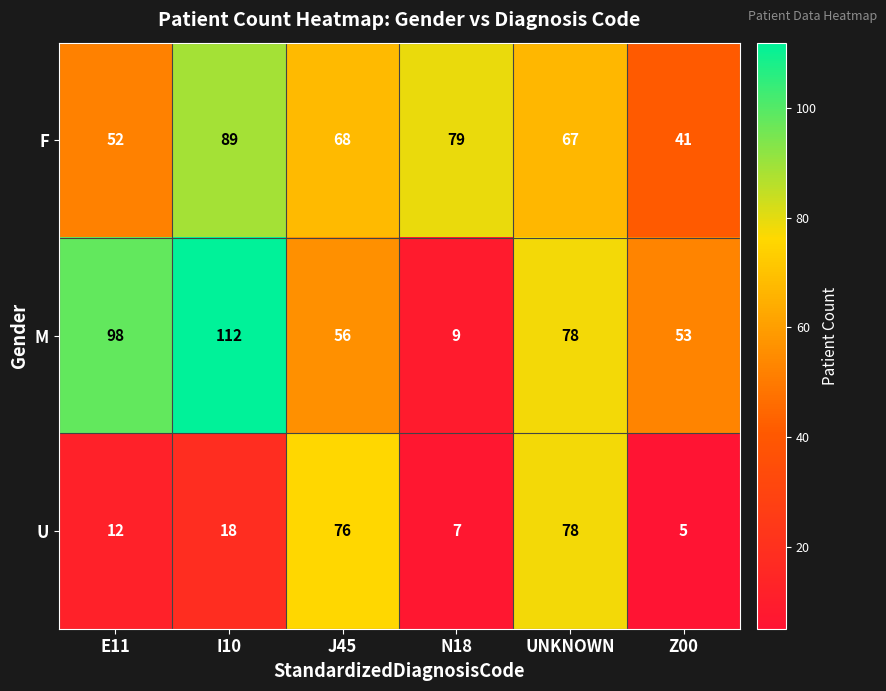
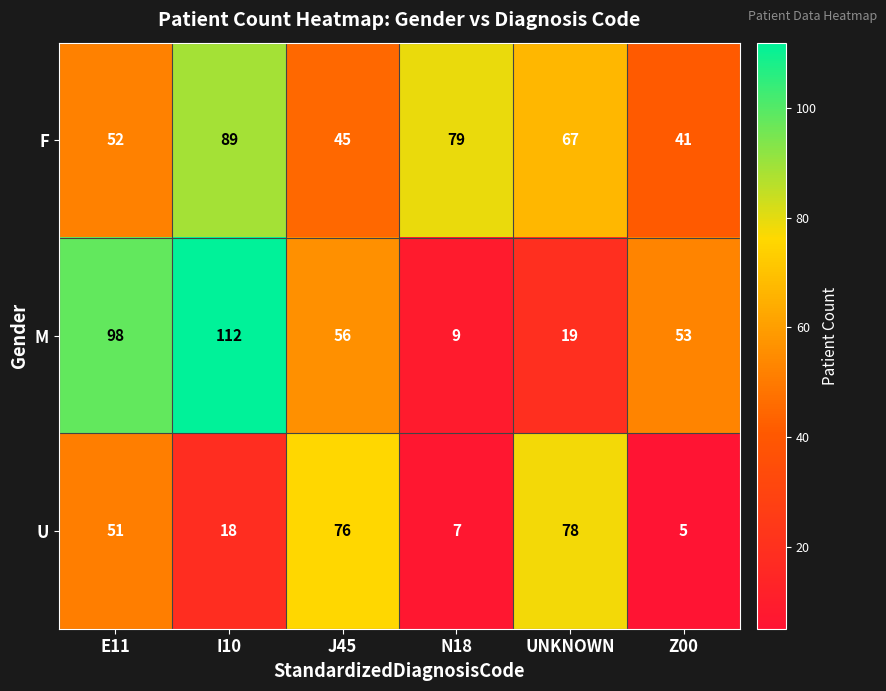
  {
    "F": {
      "E11": 52,
      "I10": 89,
-     "J45": 68,
+     "J45": 45,
      "N18": 79,
      "UNKNOWN": 67,
      "Z00": 41
    },
    "M": {
      "E11": 98,
      "I10": 112,
      "J45": 56,
      "N18": 9,
-     "UNKNOWN": 78,
+     "UNKNOWN": 19,
      "Z00": 53
    },
    "U": {
-     "E11": 12,
+     "E11": 51,
      "I10": 18,
      "J45": 76,
      "N18": 7,
      "UNKNOWN": 78,
      "Z00": 5
    }
  }
